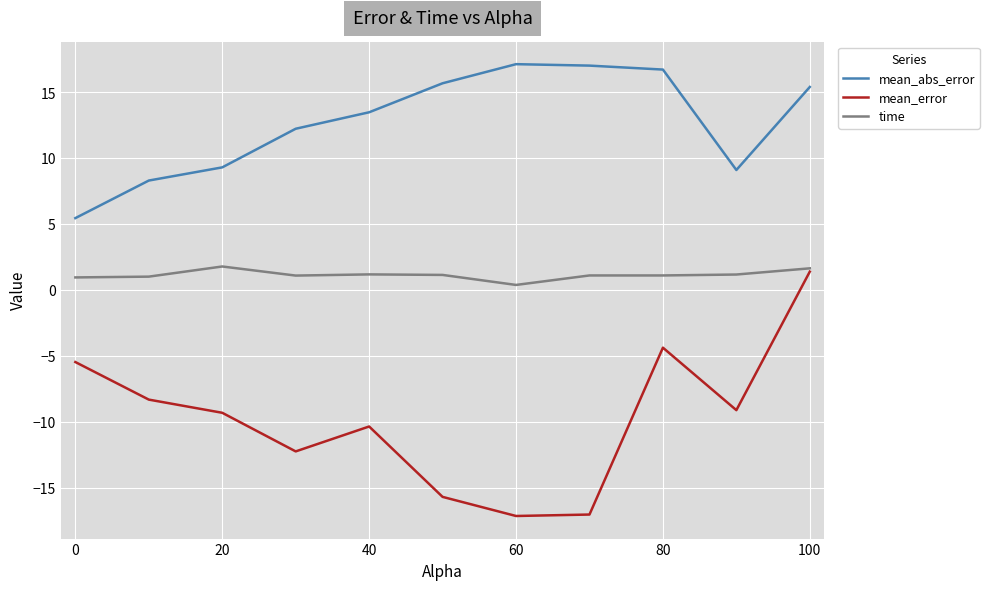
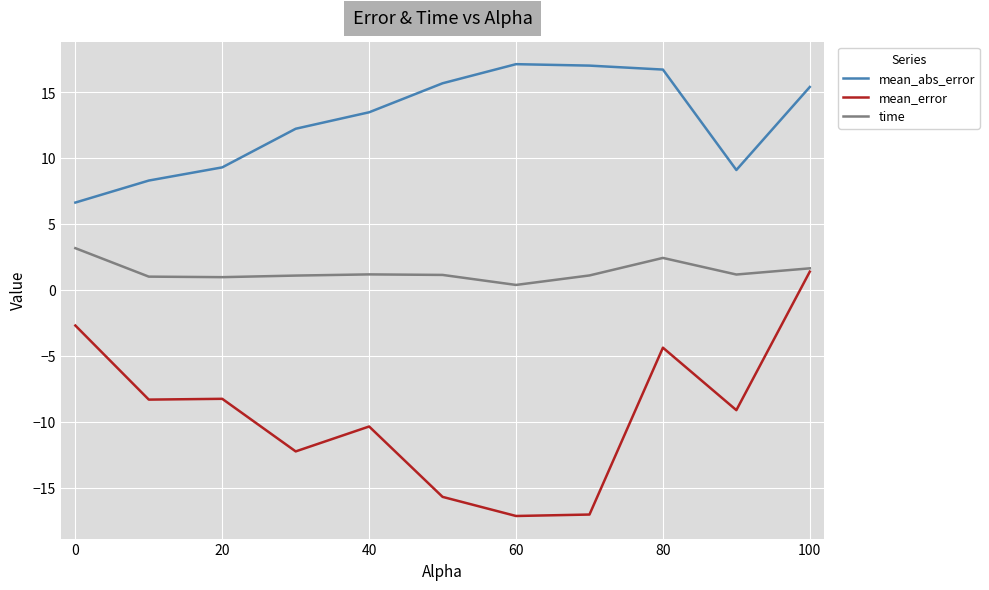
  {
    "mean_abs_error": {
-     "0": 5.5,
+     "0": 6.6,
      "20": 9.3,
      "40": 13.5,
      "60": 17.1,
      "80": 16.7,
      "100": 15.4
    },
    "mean_error": {
-     "0": -5.5,
-     "20": -9.3,
+     "0": -2.7,
+     "20": -8.3,
      "40": -10.4,
      "60": -17.1,
      "80": -4.4,
      "100": 1.4
    },
    "time": {
-     "0": 1.0,
-     "20": 1.8,
+     "0": 3.2,
+     "20": 1.0,
      "40": 1.2,
      "60": 0.4,
-     "80": 1.1,
+     "80": 2.4,
      "100": 1.7
    }
  }
